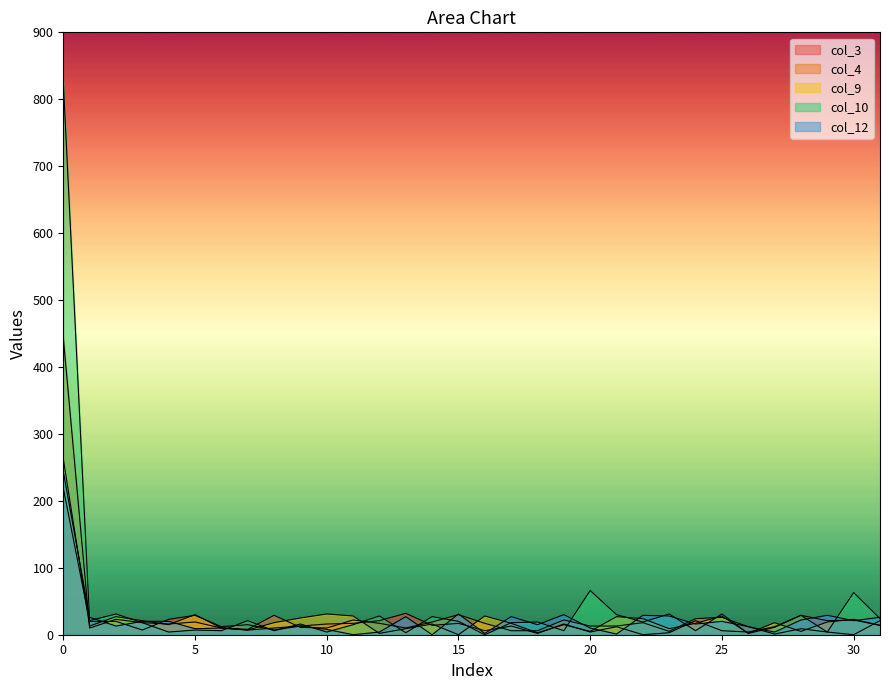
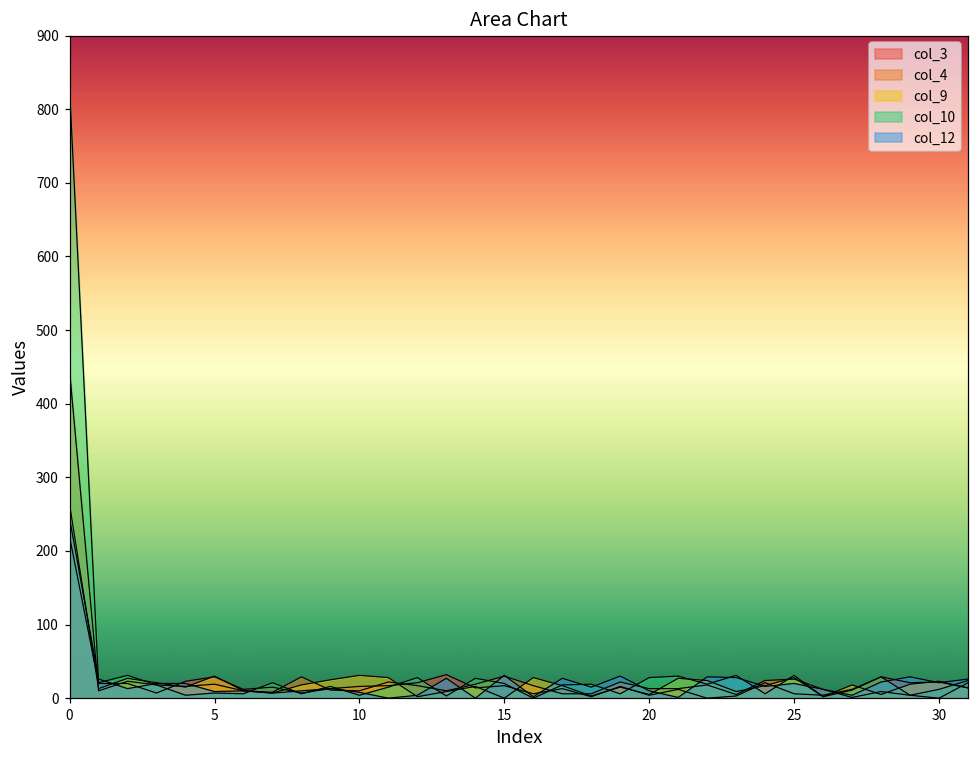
  {
    "col_10": {
      "0": 830,
      "10": 0,
-     "20": 70,
-     "30": 60
+     "20": 30,
+     "30": 10
    },
    "col_12": {
      "0": 240,
      "25": 20
    }
  }
